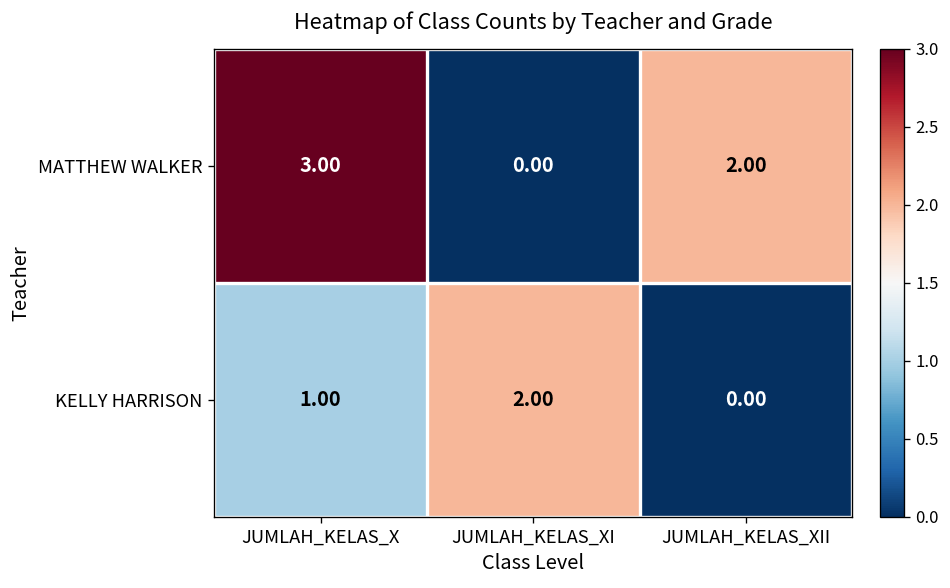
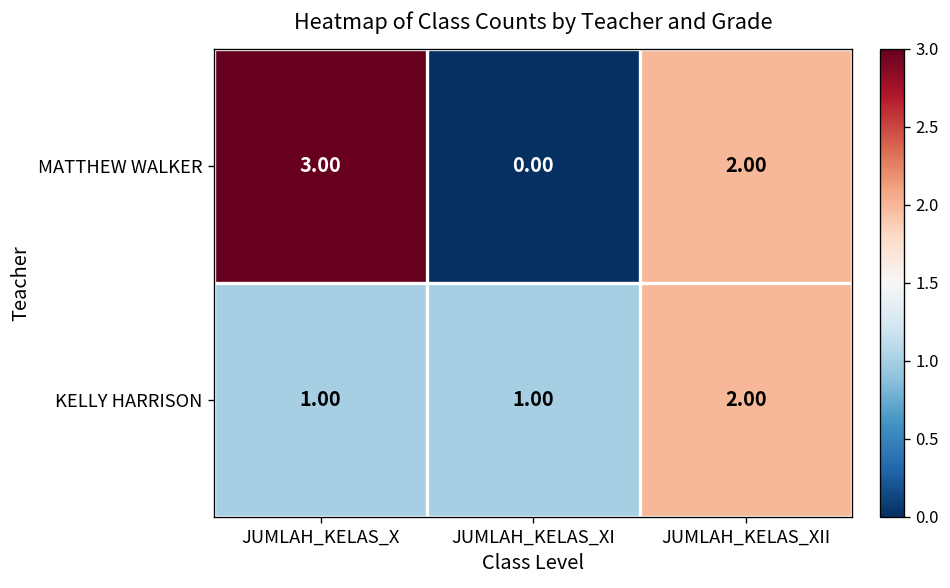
  {
    "MATTHEW WALKER": {
      "JUMLAH_KELAS_X": 3.00,
      "JUMLAH_KELAS_XI": 0.00,
      "JUMLAH_KELAS_XII": 2.00
    },
    "KELLY HARRISON": {
      "JUMLAH_KELAS_X": 1.00,
-     "JUMLAH_KELAS_XI": 2.00,
-     "JUMLAH_KELAS_XII": 0.00
+     "JUMLAH_KELAS_XI": 1.00,
+     "JUMLAH_KELAS_XII": 2.00
    }
  }
